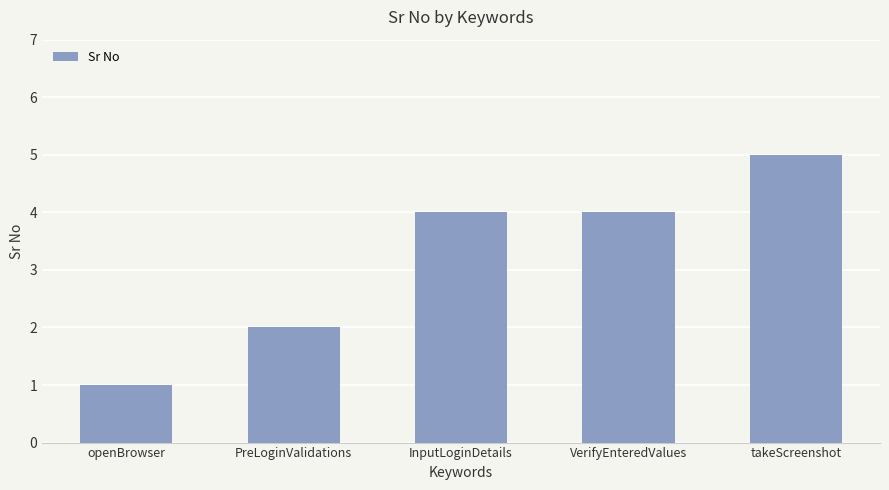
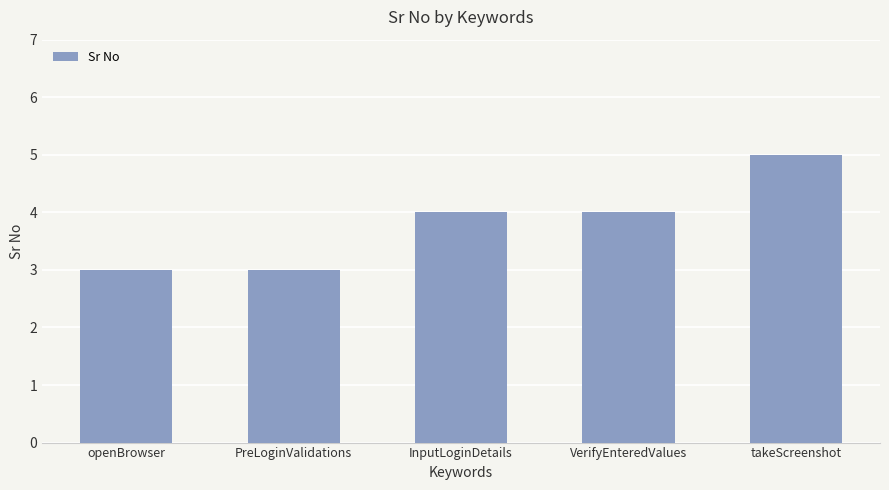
  {
-   "openBrowser": 1,
-   "PreLoginValidations": 2,
+   "openBrowser": 3,
+   "PreLoginValidations": 3,
    "InputLoginDetails": 4,
    "VerifyEnteredValues": 4,
    "takeScreenshot": 5
  }
